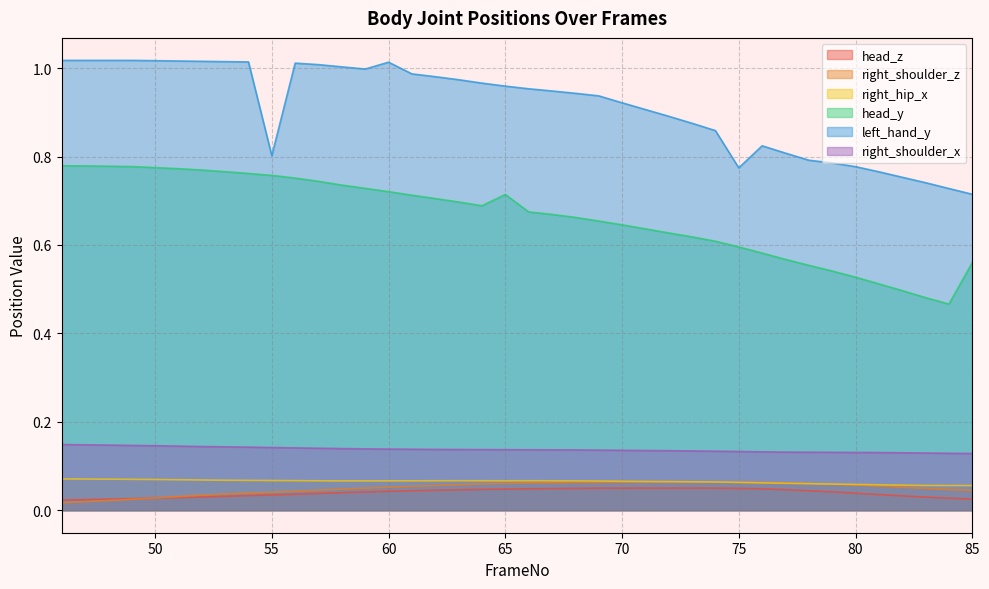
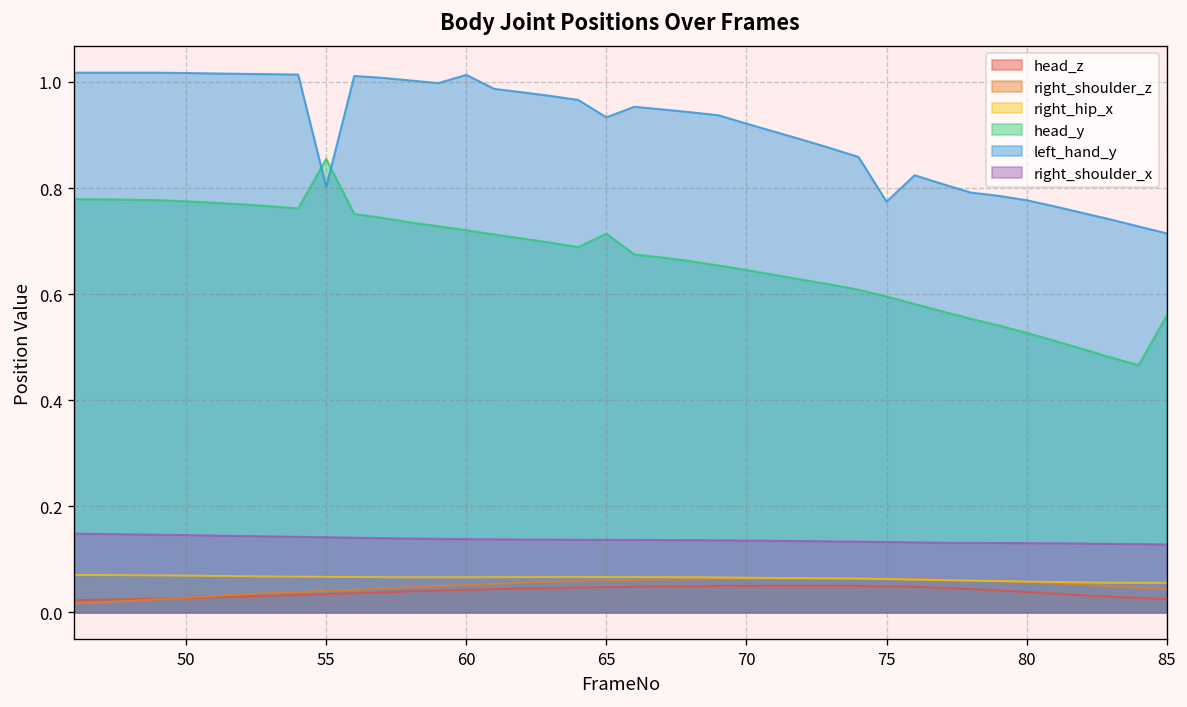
  {
    "head_y": {
      "50": 0.77,
-     "55": 0.76,
+     "55": 0.85,
      "60": 0.72,
      "65": 0.71,
      "70": 0.65,
      "75": 0.60,
      "80": 0.53,
      "85": 0.56
    },
    "left_hand_y": {
      "50": 1.02,
      "55": 0.80,
      "60": 1.01,
-     "65": 0.96,
+     "65": 0.93,
      "70": 0.92,
      "75": 0.77,
      "80": 0.78,
      "85": 0.71
    },
    "right_shoulder_x": {
      "50": 0.15,
      "55": 0.14,
      "60": 0.14,
      "65": 0.14,
      "70": 0.14,
      "75": 0.13,
      "80": 0.13,
      "85": 0.13
    }
  }
